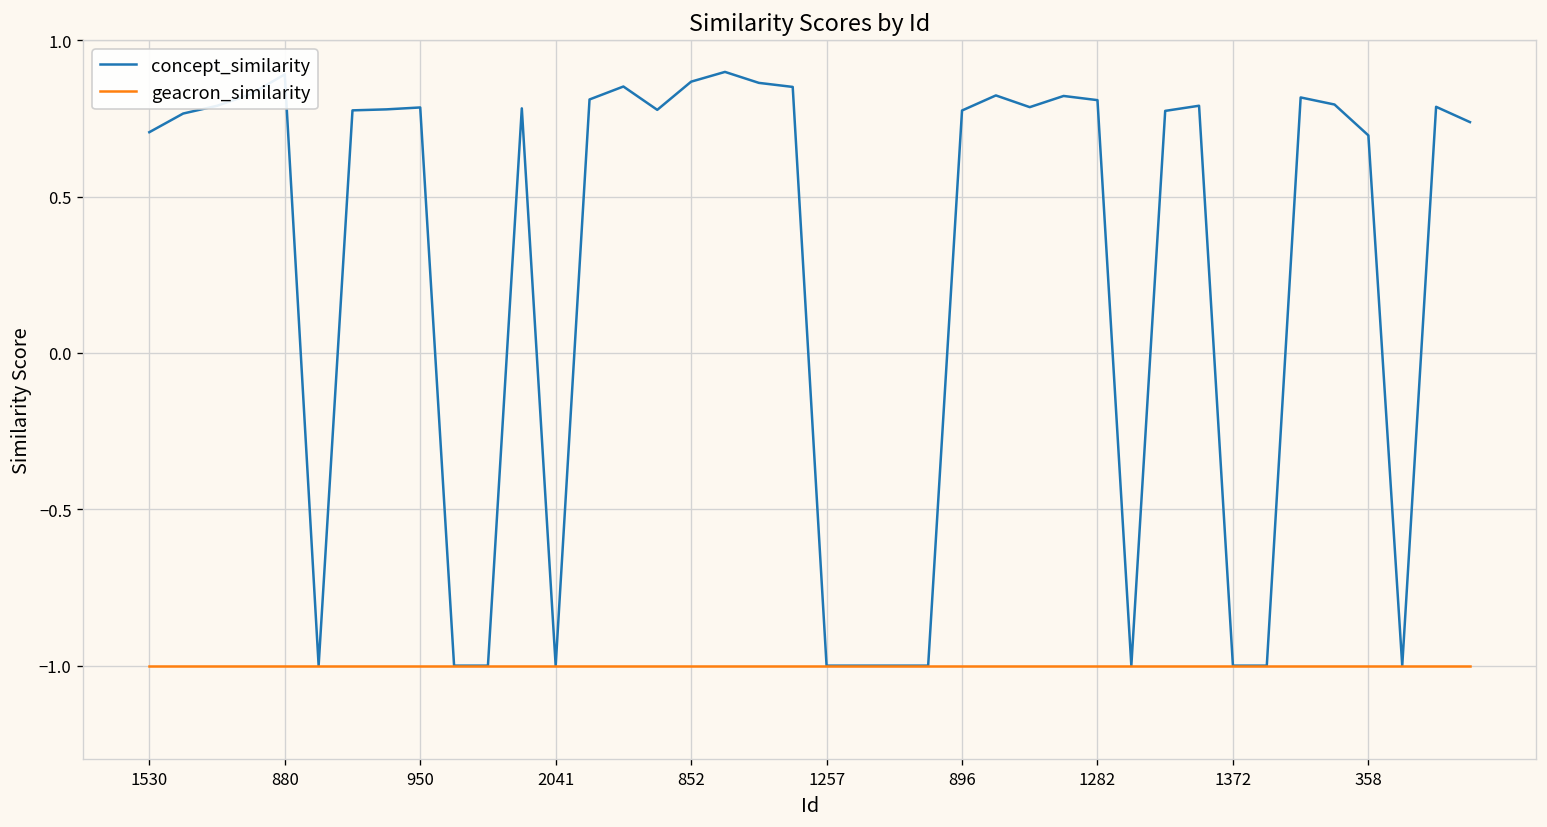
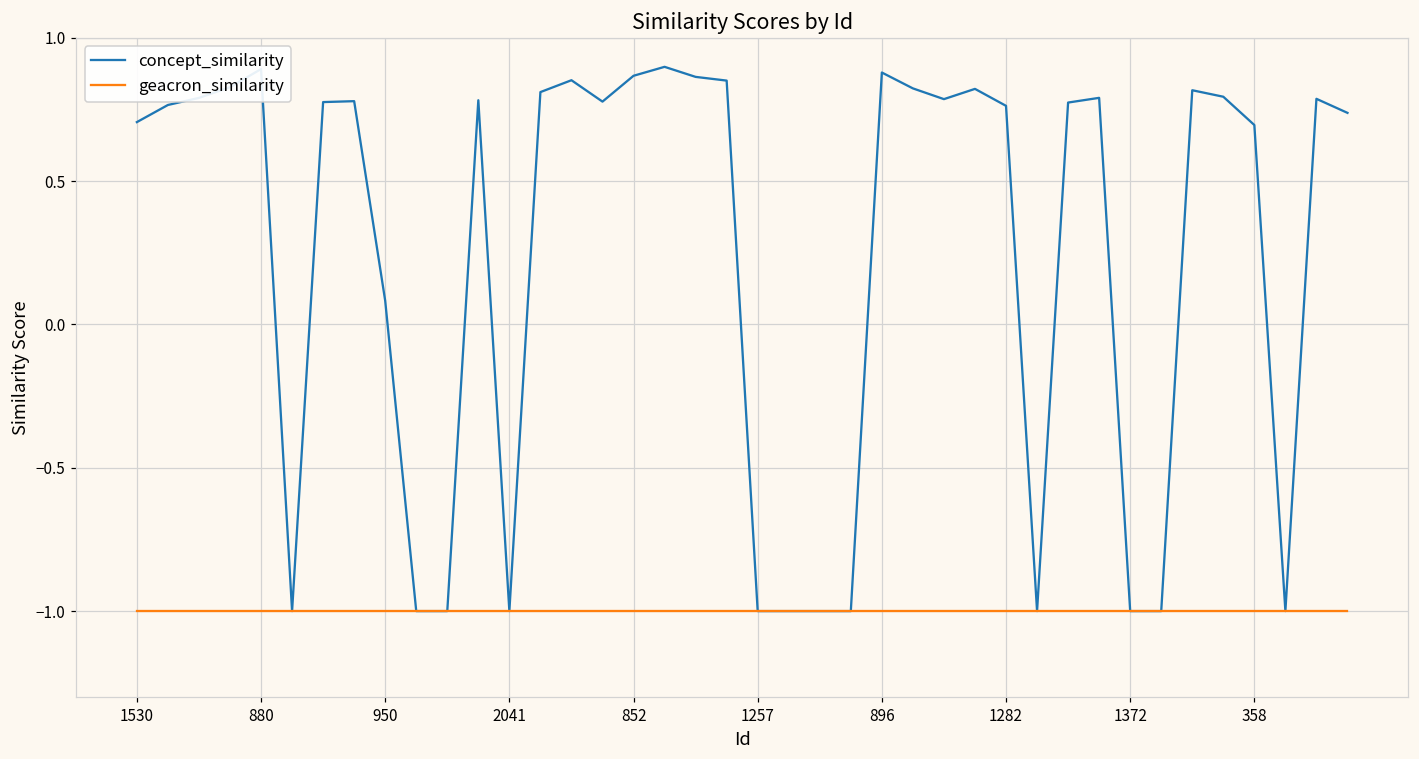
  {
    "concept_similarity": {
      "1530": 0.71,
-     "950": 0.78,
+     "950": 0.08,
      "852": 0.87,
-     "896": 0.78,
-     "1282": 0.81,
+     "896": 0.88,
+     "1282": 0.76,
      "358": 0.70
    },
    "geacron_similarity": {
      "1530": -1.00,
      "880": -1.00,
      "950": -1.00,
      "852": -1.00,
      "896": -1.00,
      "1282": -1.00,
      "358": -1.00
    }
  }
